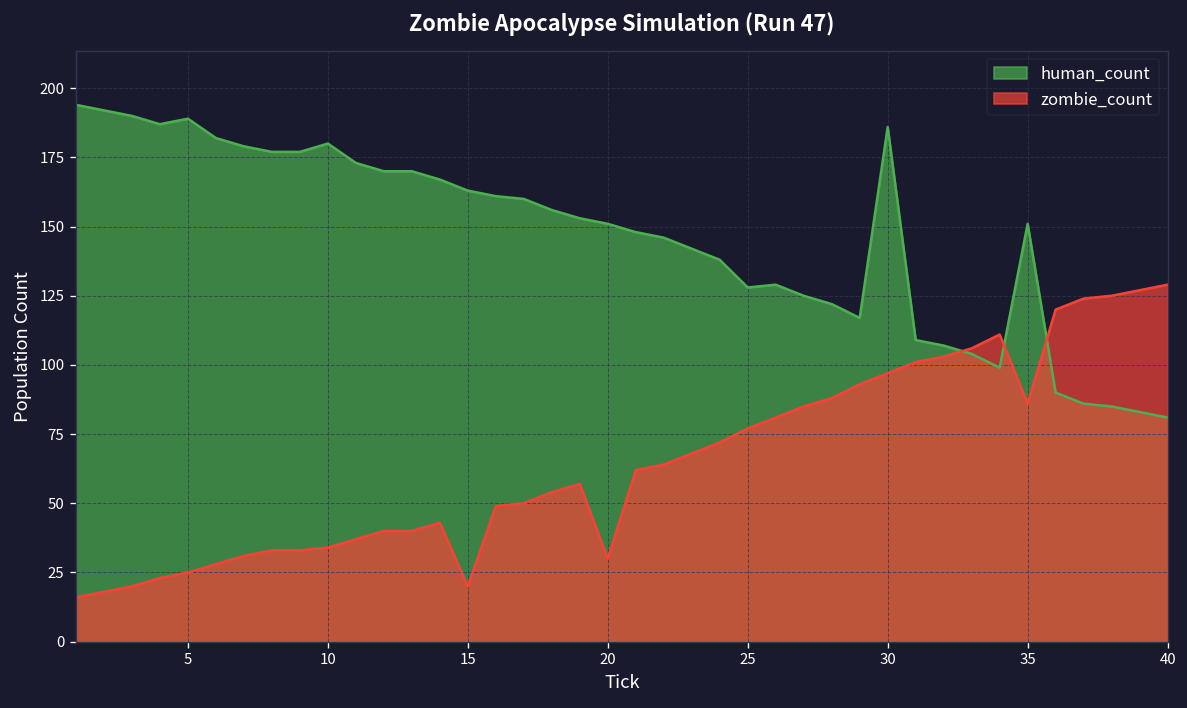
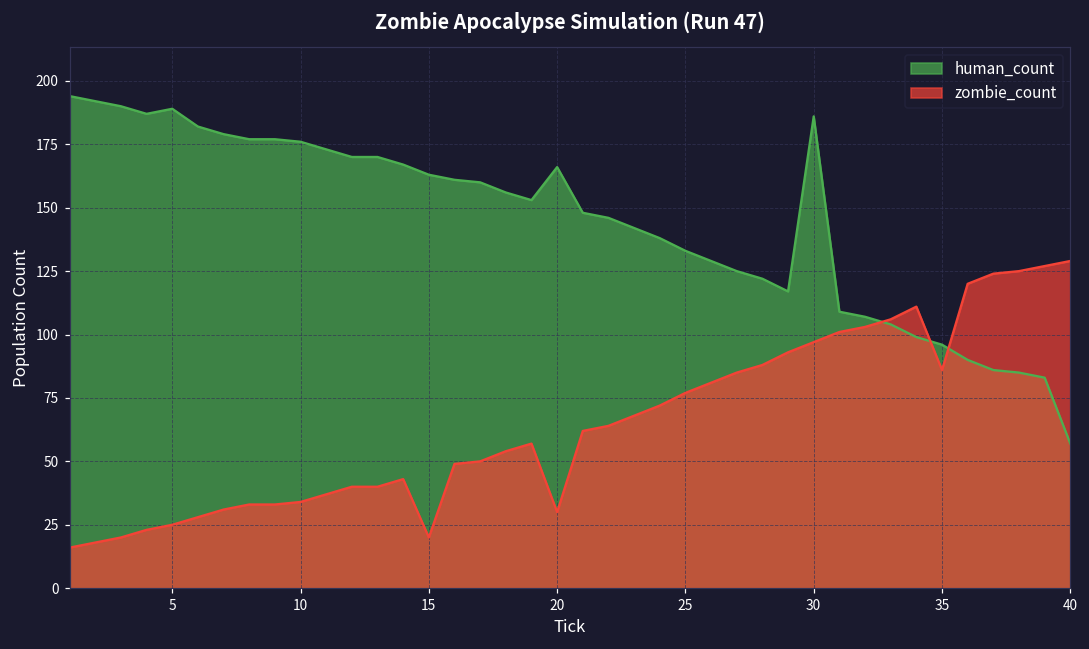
  {
    "human_count": {
      "5": 189,
-     "10": 180,
+     "10": 176,
      "15": 163,
-     "20": 151,
-     "25": 128,
+     "20": 166,
+     "25": 133,
      "30": 186,
-     "35": 151,
-     "40": 81
+     "35": 96,
+     "40": 57
    },
    "zombie_count": {
      "5": 25,
      "10": 34,
      "15": 20,
      "20": 30,
      "25": 77,
      "30": 97,
      "35": 86,
      "40": 129
    }
  }
